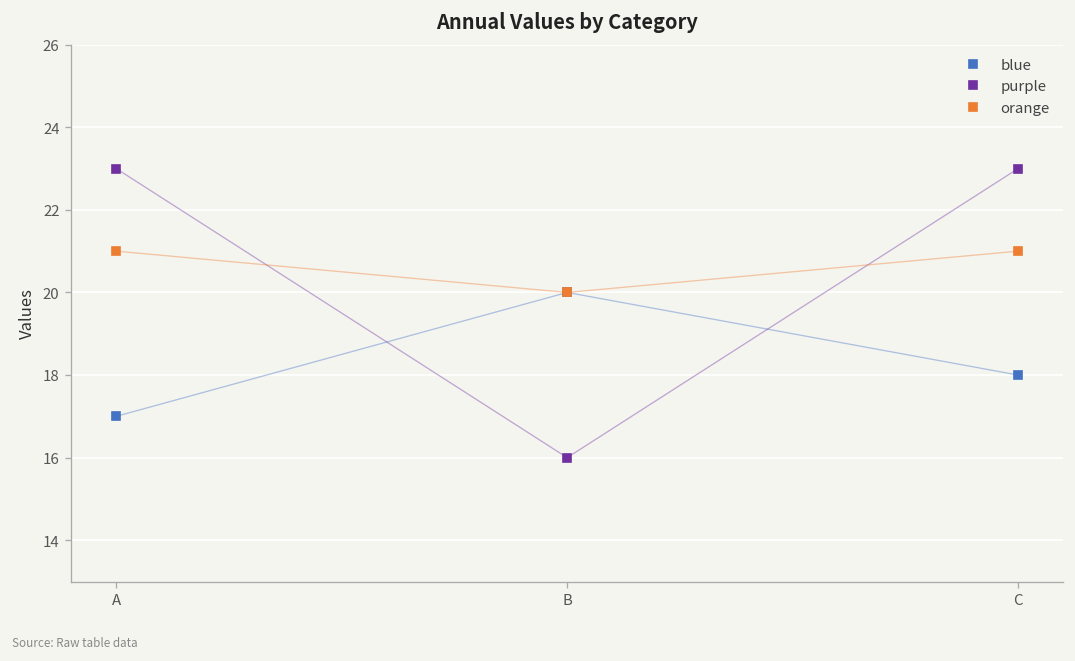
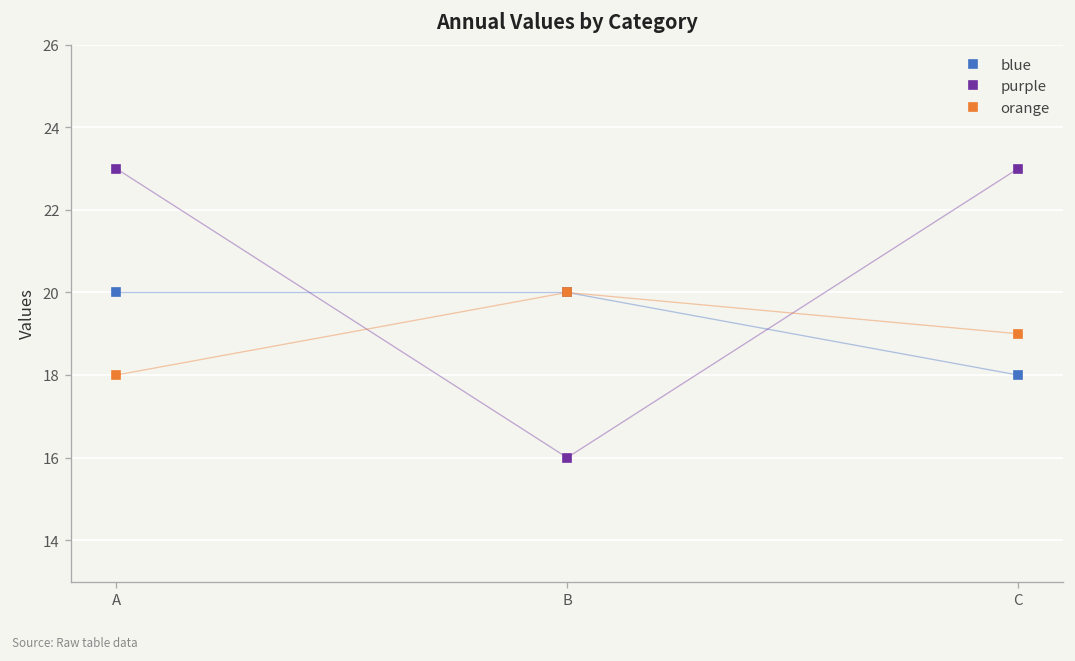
  {
    "blue": {
-     "A": 17,
+     "A": 20,
      "C": 18
    },
    "purple": {
      "A": 23,
      "B": 16,
      "C": 23
    },
    "orange": {
-     "A": 21,
-     "C": 21
+     "A": 18,
+     "C": 19
    }
  }
